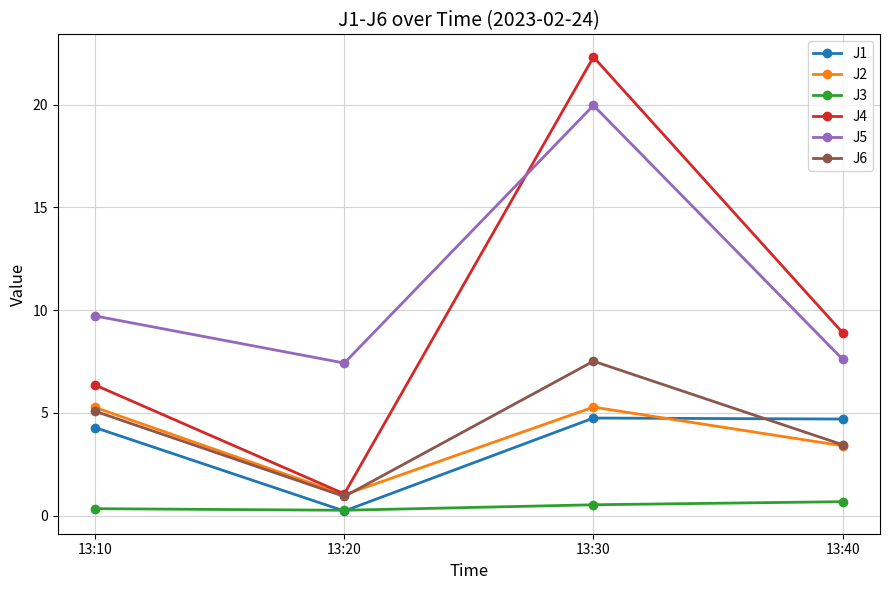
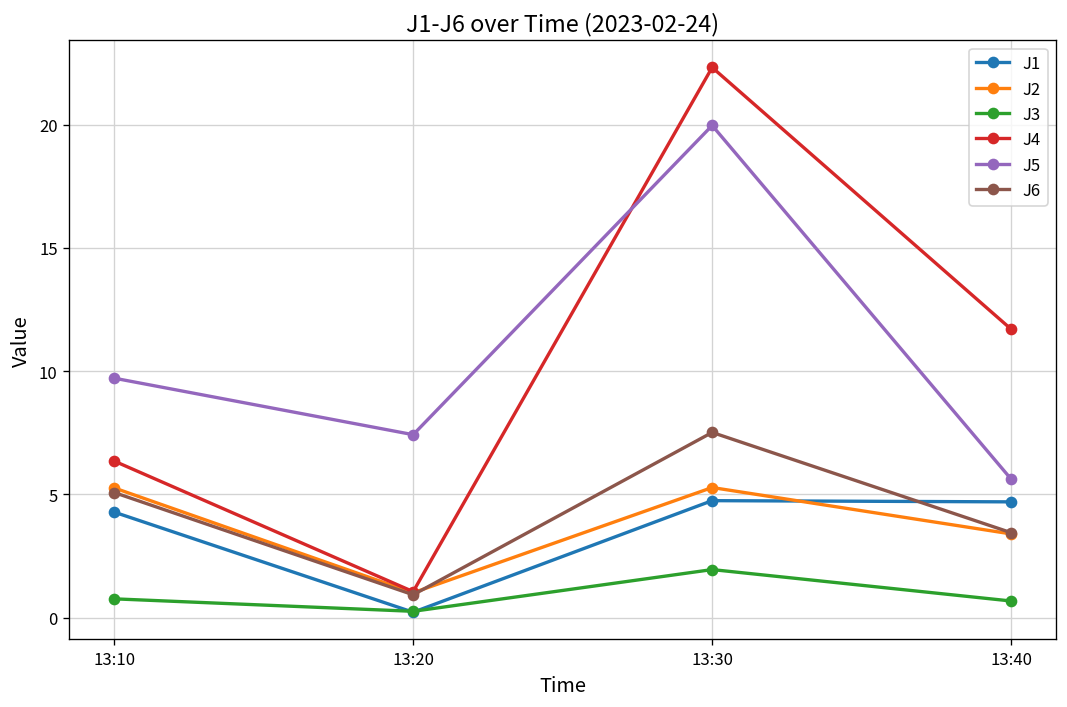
  {
    "J1": {
      "13:10": 4.3,
      "13:30": 4.7,
      "13:40": 4.7
    },
    "J2": {
      "13:10": 5.3,
      "13:30": 5.3
    },
    "J3": {
-     "13:10": 0.3,
-     "13:30": 0.5,
+     "13:10": 0.8,
+     "13:30": 2.0,
      "13:40": 0.7
    },
    "J4": {
      "13:10": 6.4,
      "13:30": 22.3,
-     "13:40": 8.9
+     "13:40": 11.7
    },
    "J5": {
      "13:10": 9.7,
      "13:20": 7.4,
      "13:30": 20.0,
-     "13:40": 7.6
+     "13:40": 5.6
    },
    "J6": {
      "13:10": 5.1,
      "13:30": 7.5
    }
  }
